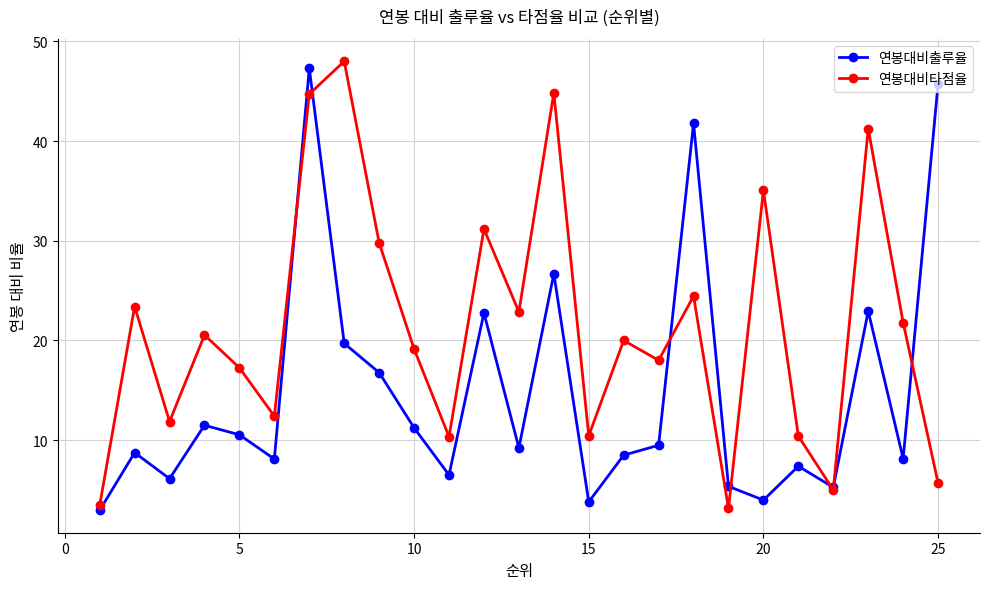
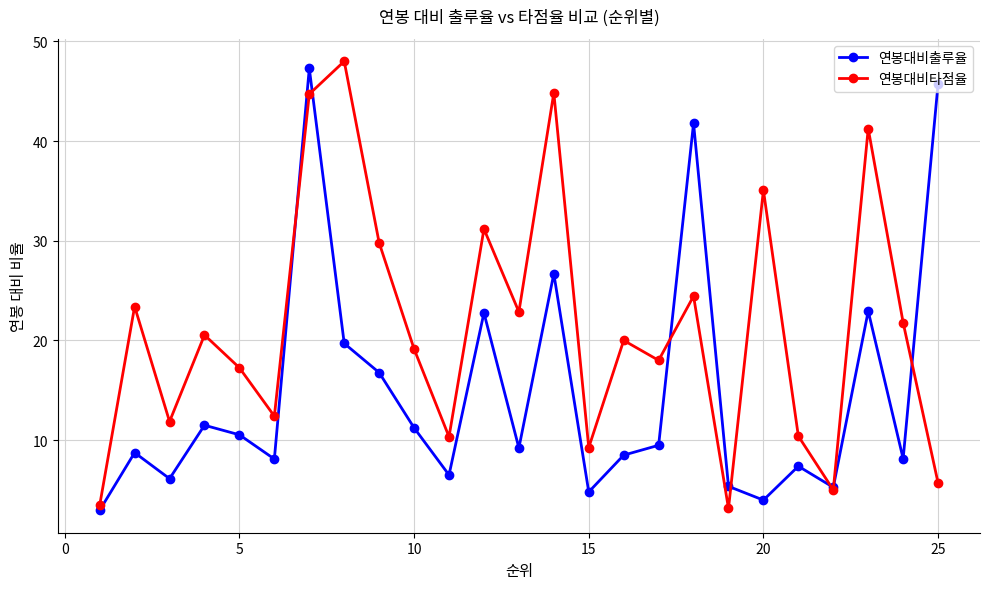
  {
    "연봉대비출루율": {
      "5": 11,
      "10": 11,
-     "15": 4,
+     "15": 5,
      "20": 4
    },
    "연봉대비타점율": {
      "5": 17,
      "10": 19,
-     "15": 10,
+     "15": 9,
      "20": 35,
      "25": 6
    }
  }
